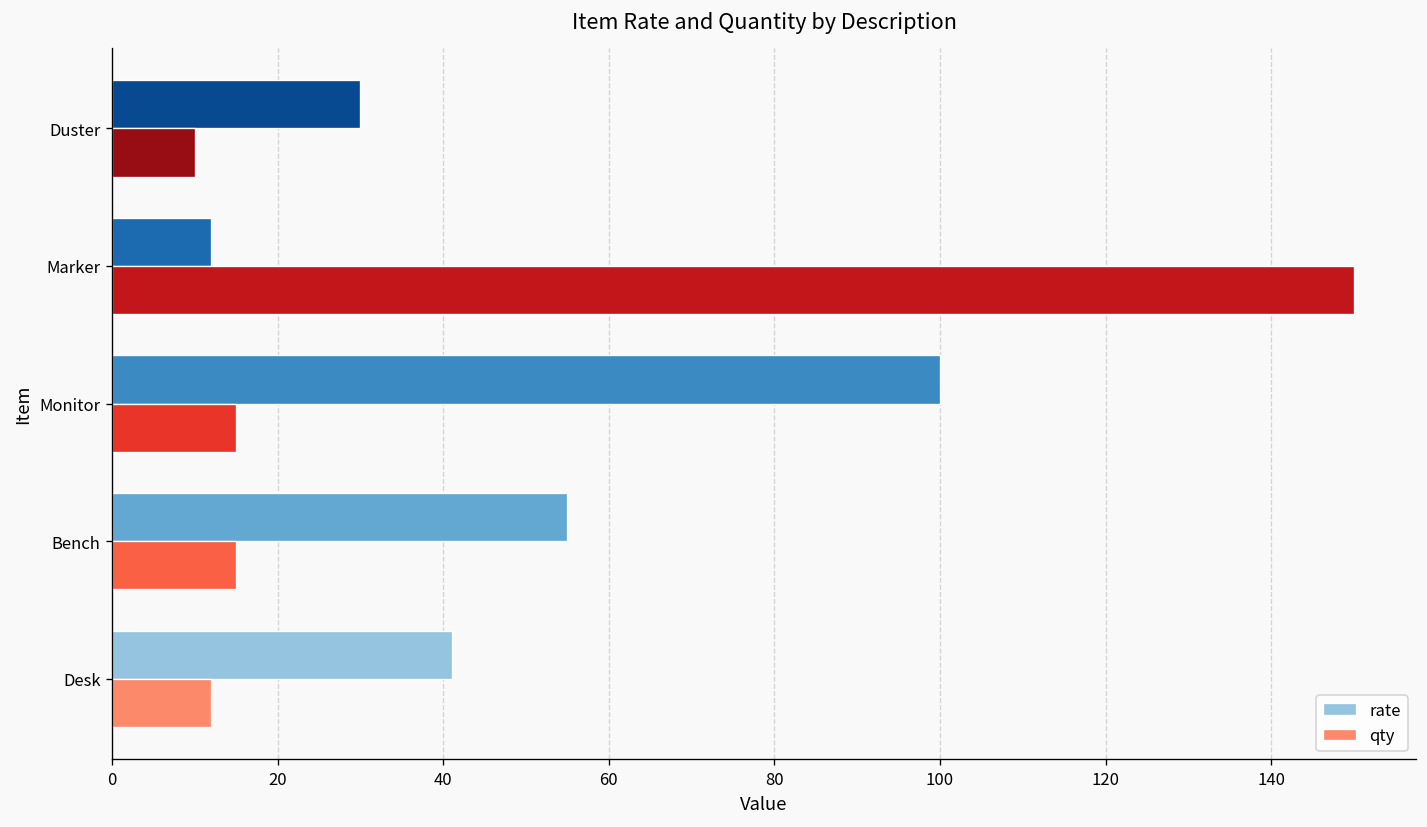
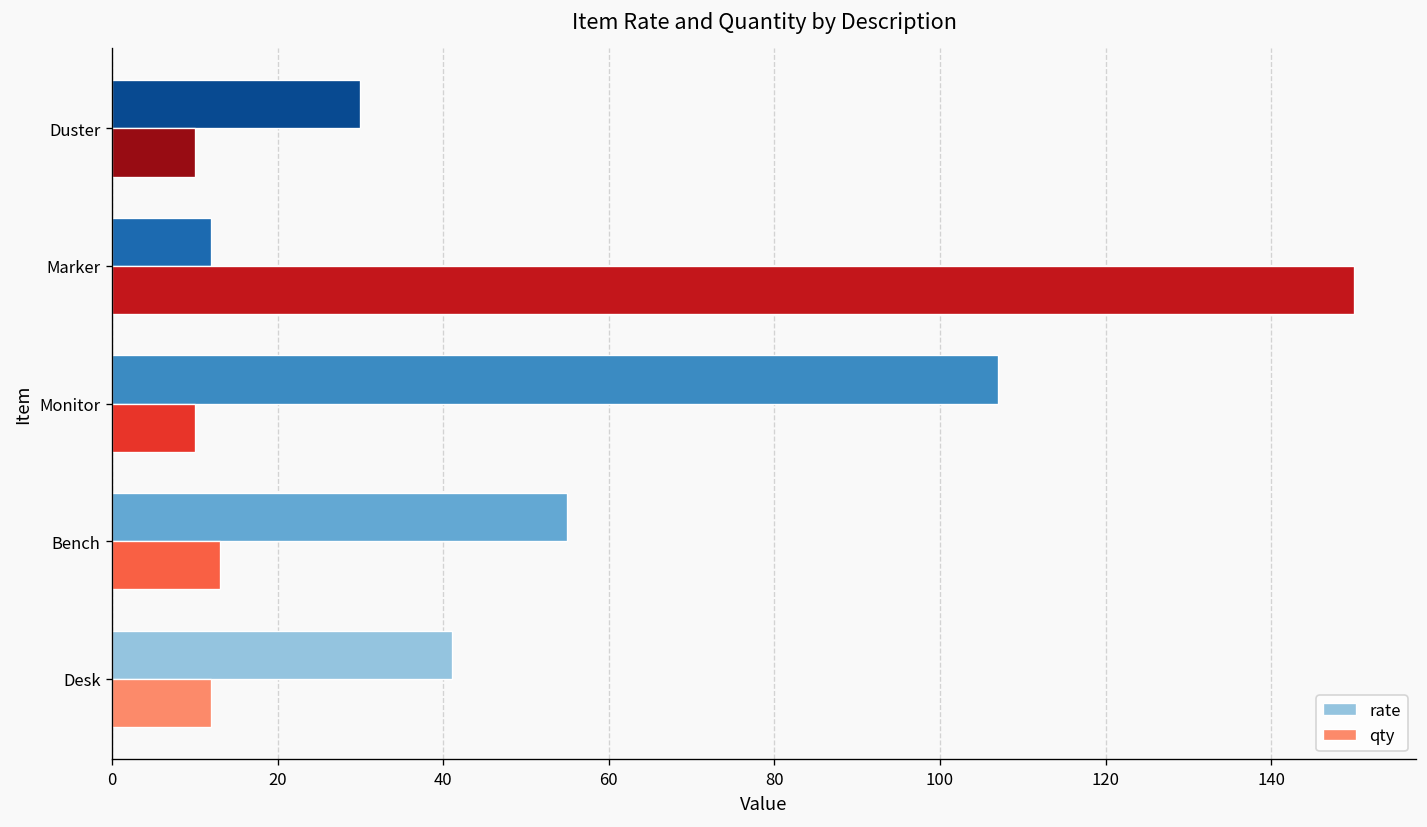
  {
    "rate": {
      "Duster": 30,
      "Marker": 12,
-     "Monitor": 100,
+     "Monitor": 107,
      "Bench": 55,
      "Desk": 41
    },
    "qty": {
      "Duster": 10,
      "Marker": 150,
-     "Monitor": 15,
-     "Bench": 15,
+     "Monitor": 10,
+     "Bench": 13,
      "Desk": 12
    }
  }
